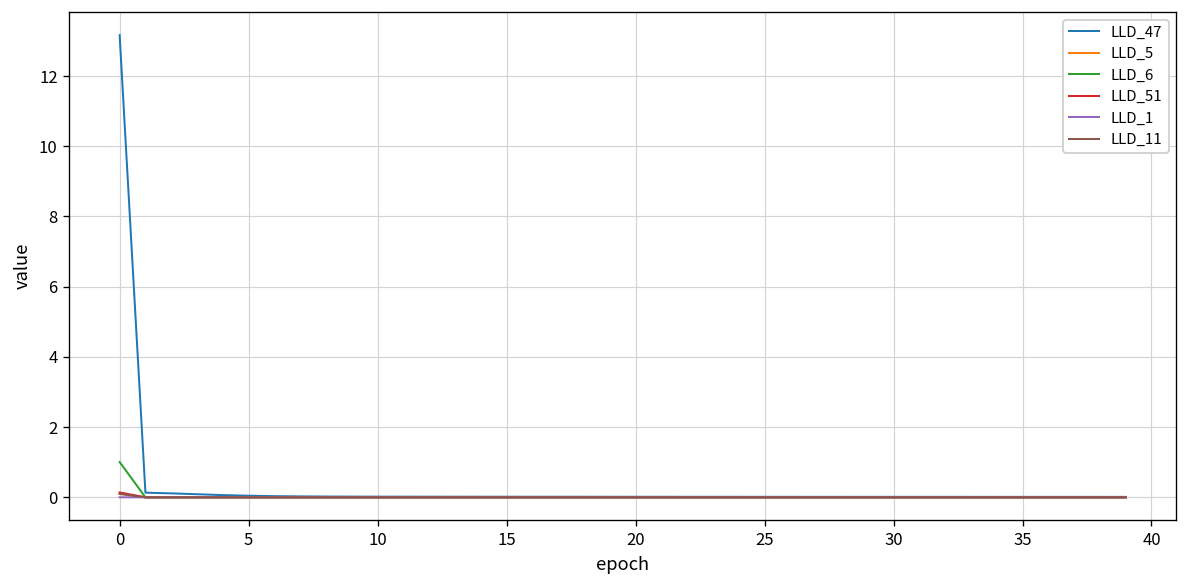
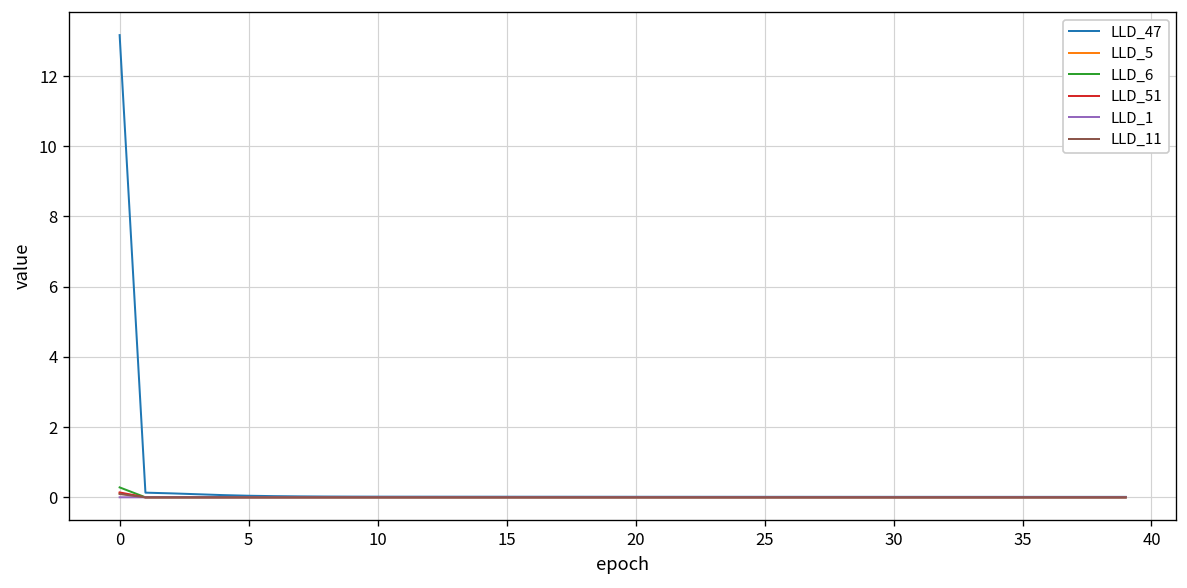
  {
    "LLD_47": {
      "0": 13.2
    },
    "LLD_6": {
-     "0": 1.0
+     "0": 0.3
    },
    "LLD_1": {
      "0": 0.0
    }
  }
